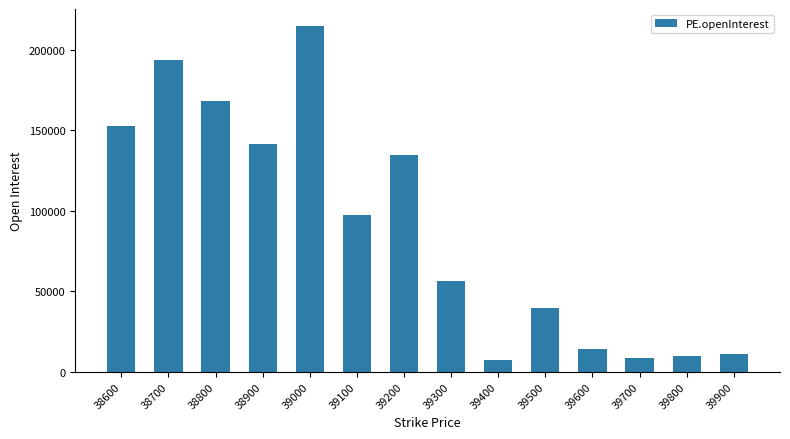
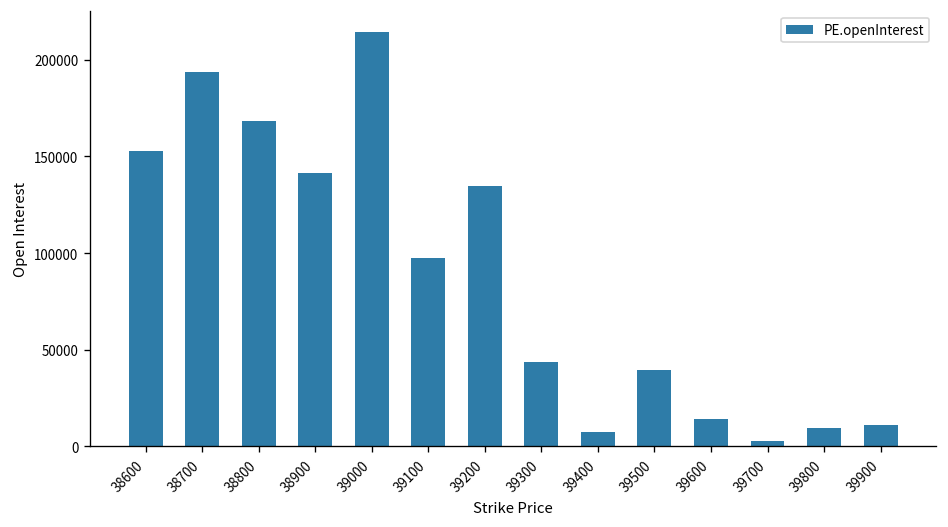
  {
    "38600": 153000,
    "38700": 194000,
    "38800": 168000,
    "38900": 141000,
    "39000": 215000,
    "39100": 97000,
    "39200": 135000,
-   "39300": 56000,
+   "39300": 44000,
    "39400": 7000,
    "39500": 39000,
    "39600": 14000,
-   "39700": 9000,
+   "39700": 3000,
    "39800": 10000,
    "39900": 11000
  }
